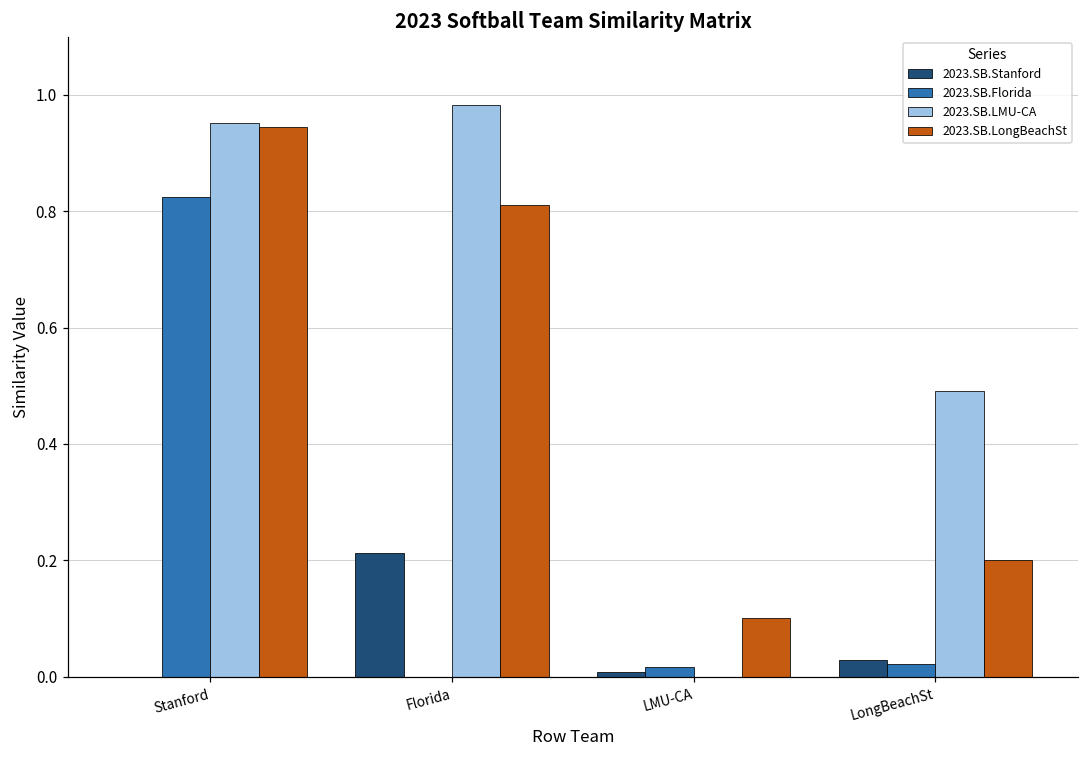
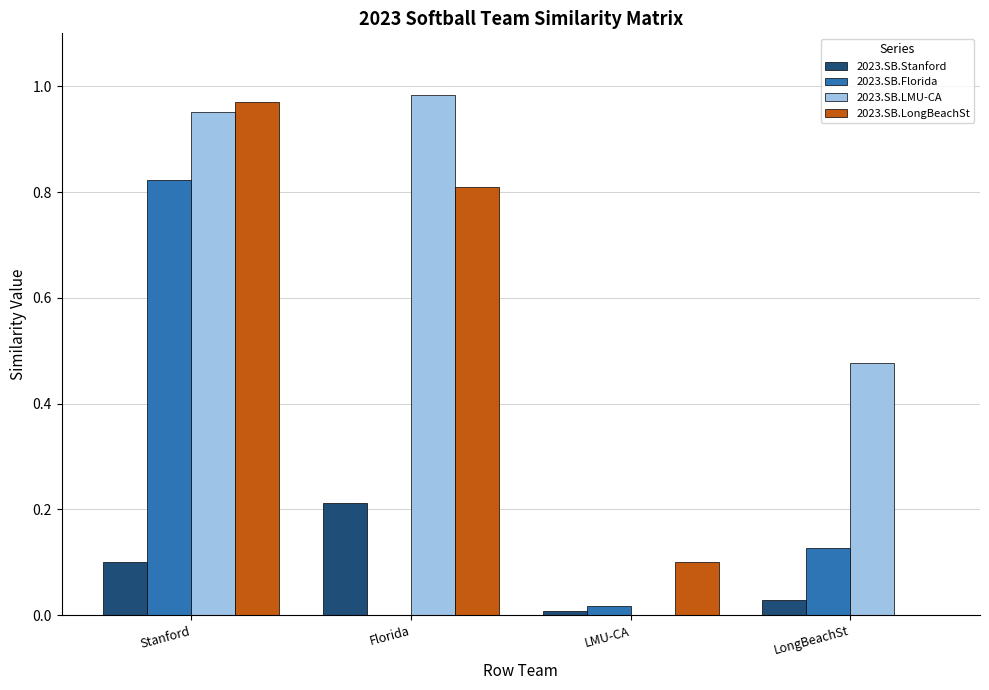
  {
    "2023.SB.Stanford": {
-     "Stanford": 0.0,
+     "Stanford": 0.1,
      "Florida": 0.21,
      "LMU-CA": 0.01,
      "LongBeachSt": 0.03
    },
    "2023.SB.Florida": {
      "Stanford": 0.82,
      "Florida": 0.00,
      "LMU-CA": 0.02,
-     "LongBeachSt": 0.02
+     "LongBeachSt": 0.13
    },
    "2023.SB.LMU-CA": {
      "Stanford": 0.95,
      "Florida": 0.98,
      "LMU-CA": 0.00,
-     "LongBeachSt": 0.49
+     "LongBeachSt": 0.48
    },
    "2023.SB.LongBeachSt": {
-     "Stanford": 0.94,
+     "Stanford": 0.97,
      "Florida": 0.81,
      "LMU-CA": 0.10,
-     "LongBeachSt": 0.2
+     "LongBeachSt": 0.0
    }
  }
